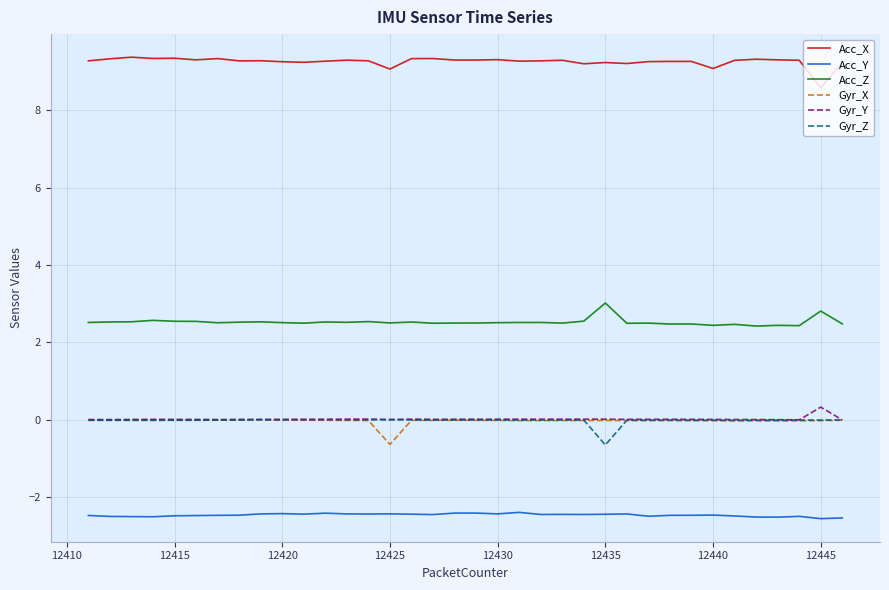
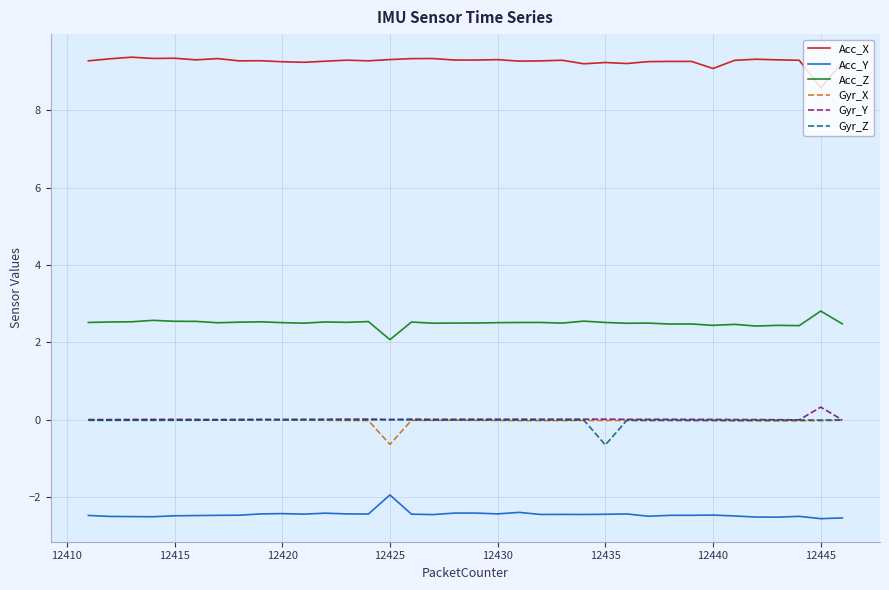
  {
    "Acc_X": {
      "12415": 9.3,
      "12420": 9.2,
-     "12425": 9.1,
+     "12425": 9.3,
      "12430": 9.3,
      "12435": 9.2,
      "12440": 9.1
    },
    "Acc_Y": {
      "12415": -2.5,
      "12420": -2.4,
-     "12425": -2.4,
+     "12425": -1.9,
      "12430": -2.4,
      "12435": -2.4,
      "12440": -2.5,
      "12445": -2.5
    },
    "Acc_Z": {
      "12415": 2.5,
      "12420": 2.5,
-     "12425": 2.5,
+     "12425": 2.1,
      "12430": 2.5,
-     "12435": 3.0,
+     "12435": 2.5,
      "12440": 2.4,
      "12445": 2.8
    },
    "Gyr_X": {
      "12425": -0.6
    },
    "Gyr_Y": {
      "12445": 0.3
    },
    "Gyr_Z": {
      "12435": -0.6
    }
  }
